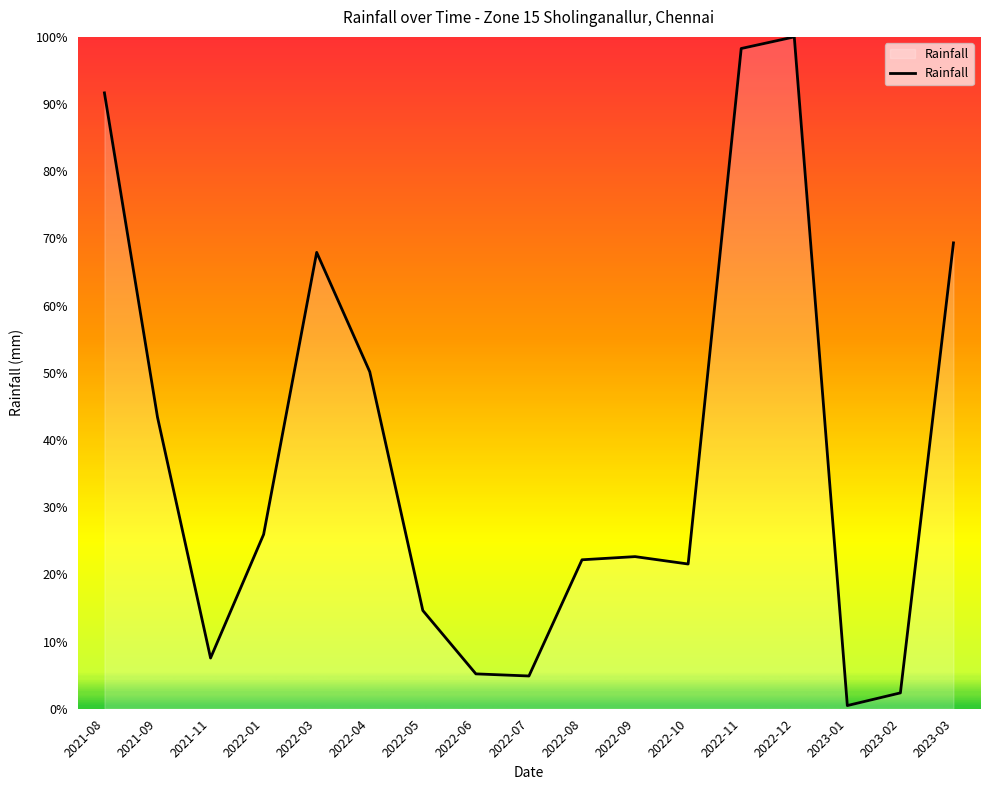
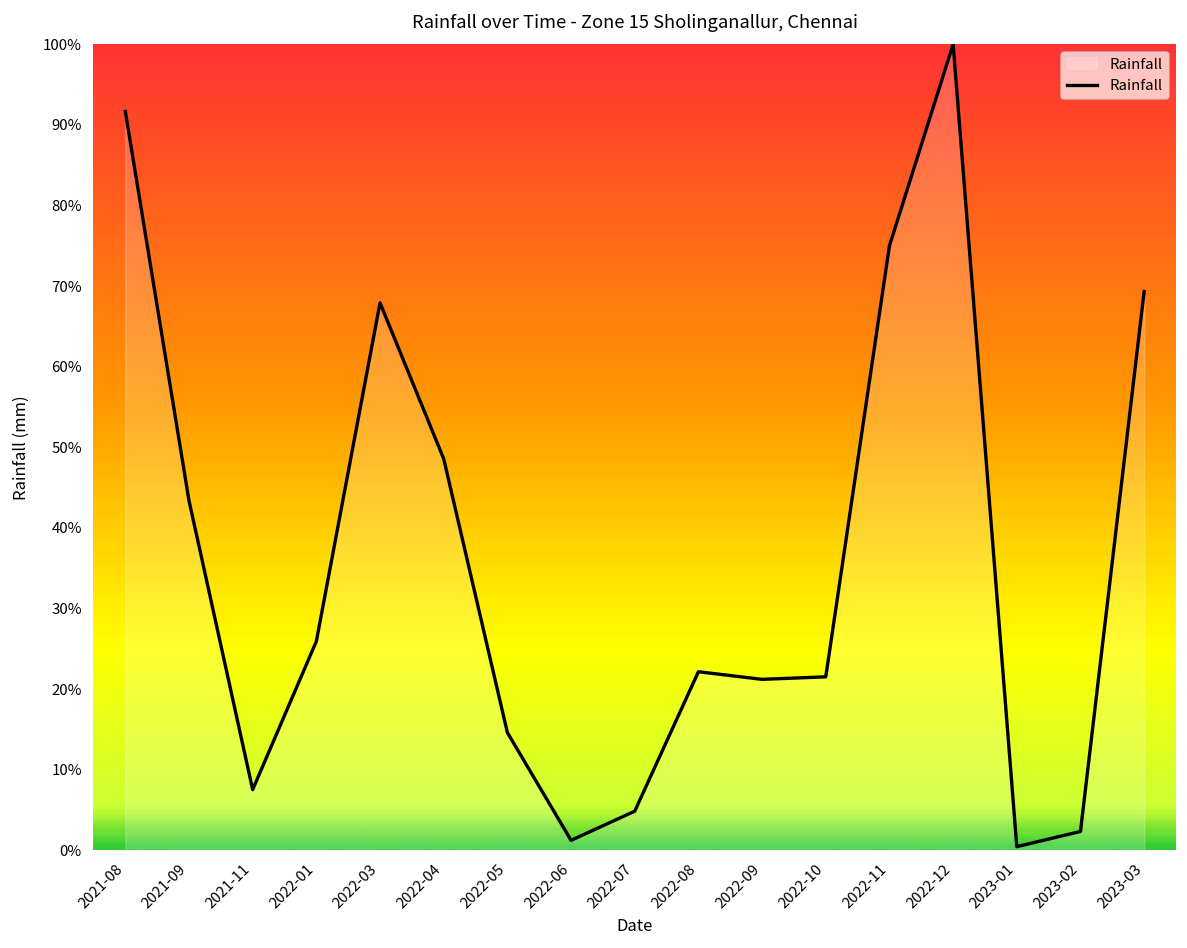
  {
    "2021-08": "92%",
    "2021-09": "43%",
    "2021-11": "8%",
    "2022-01": "26%",
    "2022-03": "68%",
-   "2022-04": "50%",
+   "2022-04": "49%",
    "2022-05": "15%",
-   "2022-06": "5%",
+   "2022-06": "1%",
    "2022-07": "5%",
    "2022-08": "22%",
-   "2022-09": "23%",
+   "2022-09": "21%",
    "2022-10": "22%",
-   "2022-11": "98%",
+   "2022-11": "75%",
    "2022-12": "100%",
    "2023-01": "0%",
    "2023-02": "2%",
    "2023-03": "69%"
  }
